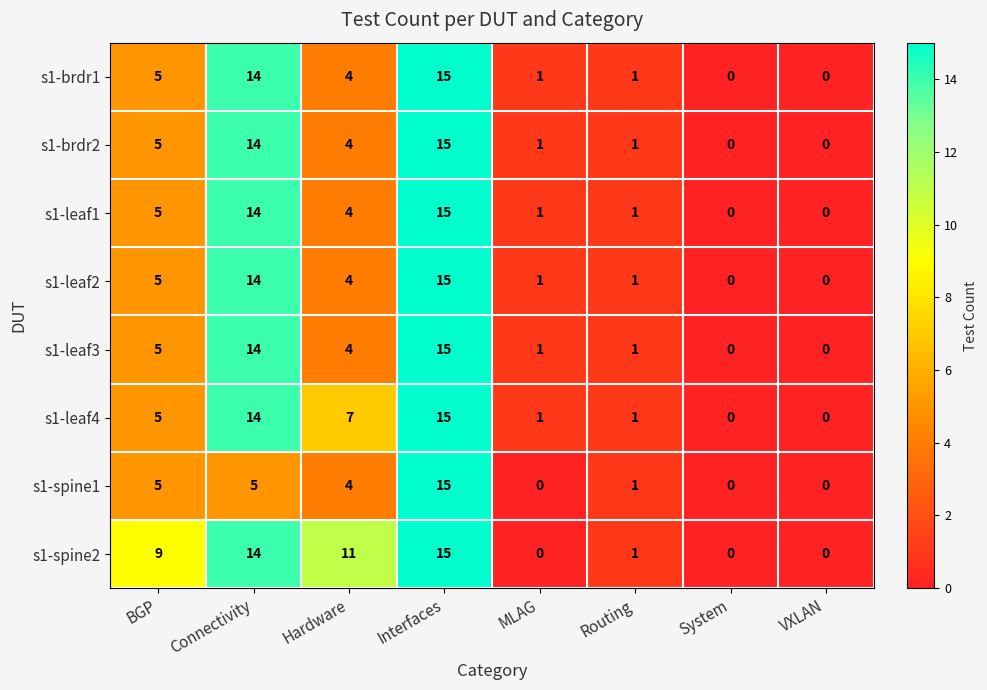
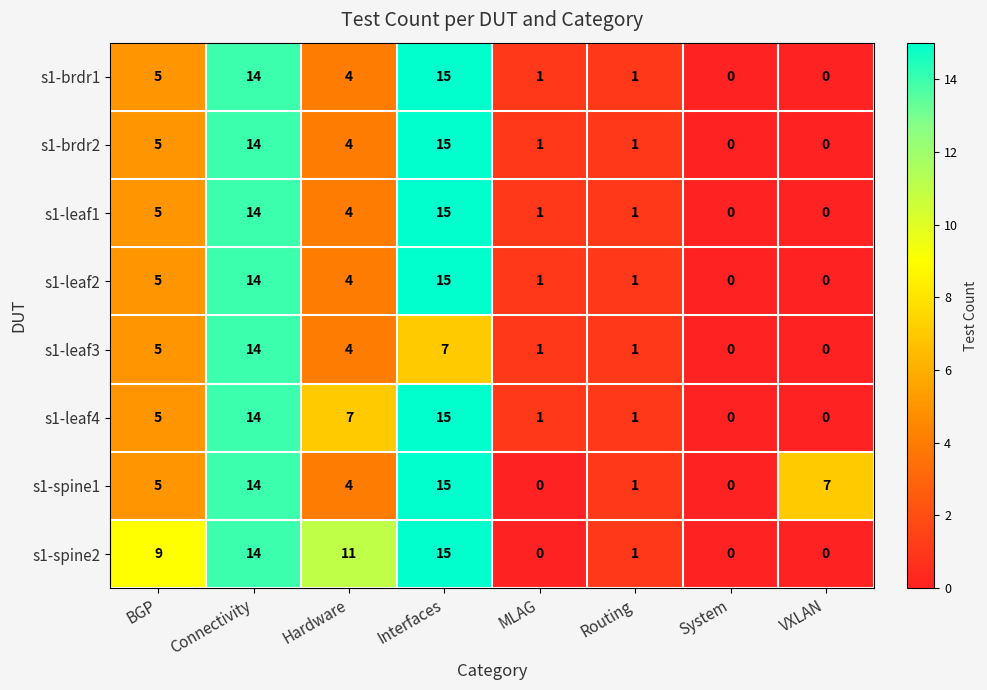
  {
    "s1-brdr1": {
      "BGP": 5,
      "Connectivity": 14,
      "Hardware": 4,
      "Interfaces": 15,
      "MLAG": 1,
      "Routing": 1,
      "System": 0,
      "VXLAN": 0
    },
    "s1-brdr2": {
      "BGP": 5,
      "Connectivity": 14,
      "Hardware": 4,
      "Interfaces": 15,
      "MLAG": 1,
      "Routing": 1,
      "System": 0,
      "VXLAN": 0
    },
    "s1-leaf1": {
      "BGP": 5,
      "Connectivity": 14,
      "Hardware": 4,
      "Interfaces": 15,
      "MLAG": 1,
      "Routing": 1,
      "System": 0,
      "VXLAN": 0
    },
    "s1-leaf2": {
      "BGP": 5,
      "Connectivity": 14,
      "Hardware": 4,
      "Interfaces": 15,
      "MLAG": 1,
      "Routing": 1,
      "System": 0,
      "VXLAN": 0
    },
    "s1-leaf3": {
      "BGP": 5,
      "Connectivity": 14,
      "Hardware": 4,
-     "Interfaces": 15,
+     "Interfaces": 7,
      "MLAG": 1,
      "Routing": 1,
      "System": 0,
      "VXLAN": 0
    },
    "s1-leaf4": {
      "BGP": 5,
      "Connectivity": 14,
      "Hardware": 7,
      "Interfaces": 15,
      "MLAG": 1,
      "Routing": 1,
      "System": 0,
      "VXLAN": 0
    },
    "s1-spine1": {
      "BGP": 5,
-     "Connectivity": 5,
+     "Connectivity": 14,
      "Hardware": 4,
      "Interfaces": 15,
      "MLAG": 0,
      "Routing": 1,
      "System": 0,
-     "VXLAN": 0
+     "VXLAN": 7
    },
    "s1-spine2": {
      "BGP": 9,
      "Connectivity": 14,
      "Hardware": 11,
      "Interfaces": 15,
      "MLAG": 0,
      "Routing": 1,
      "System": 0,
      "VXLAN": 0
    }
  }
